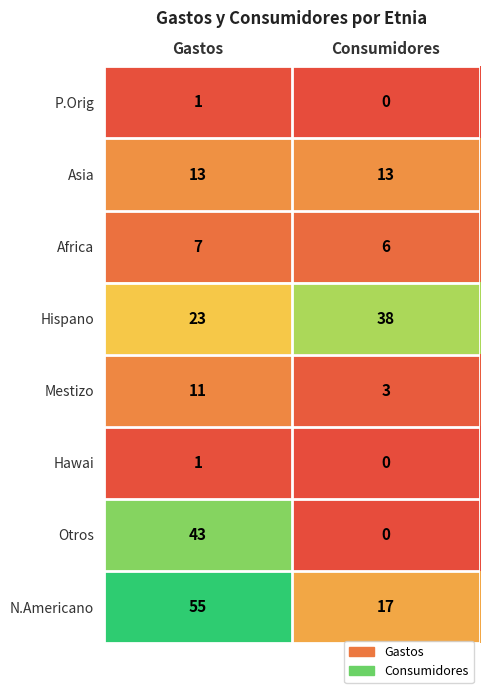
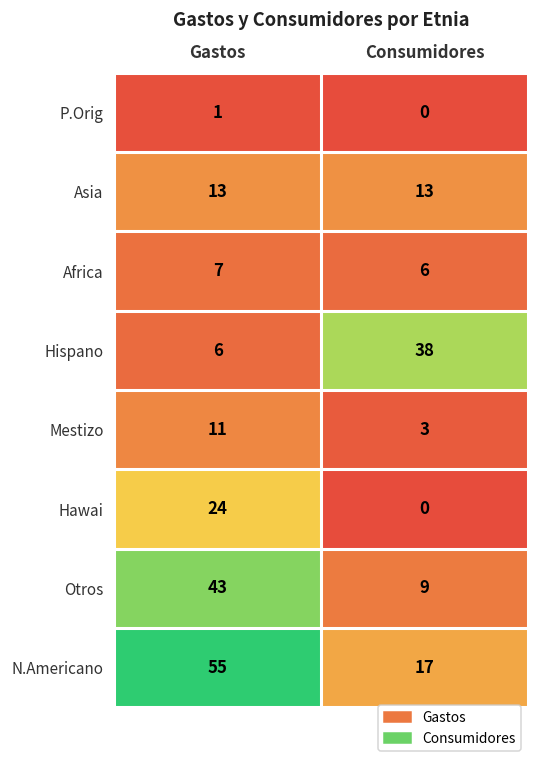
  {
    "P.Orig": {
      "Gastos": 1,
      "Consumidores": 0
    },
    "Asia": {
      "Gastos": 13,
      "Consumidores": 13
    },
    "Africa": {
      "Gastos": 7,
      "Consumidores": 6
    },
    "Hispano": {
-     "Gastos": 23,
+     "Gastos": 6,
      "Consumidores": 38
    },
    "Mestizo": {
      "Gastos": 11,
      "Consumidores": 3
    },
    "Hawai": {
-     "Gastos": 1,
+     "Gastos": 24,
      "Consumidores": 0
    },
    "Otros": {
      "Gastos": 43,
-     "Consumidores": 0
+     "Consumidores": 9
    },
    "N.Americano": {
      "Gastos": 55,
      "Consumidores": 17
    }
  }
